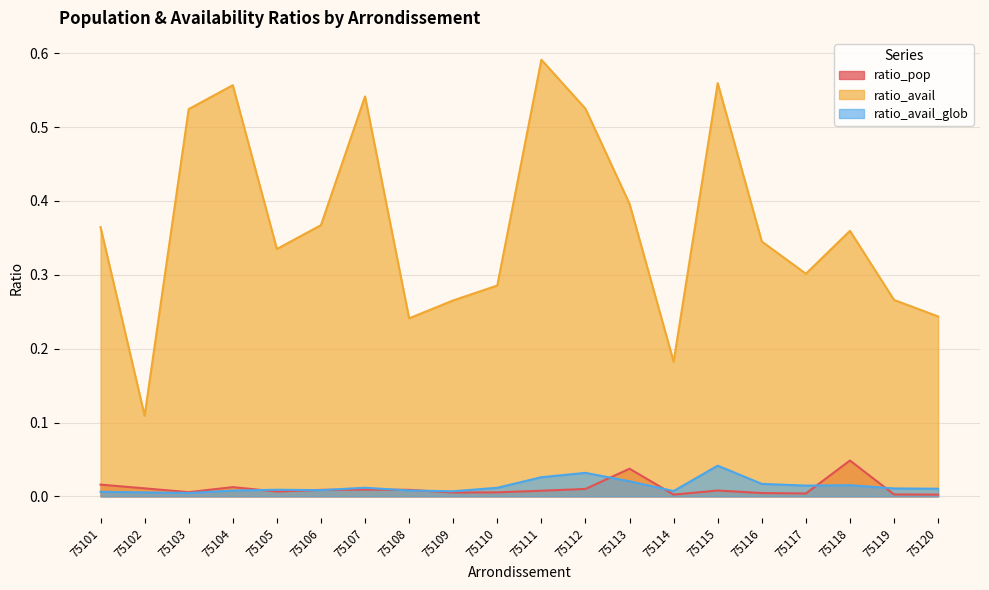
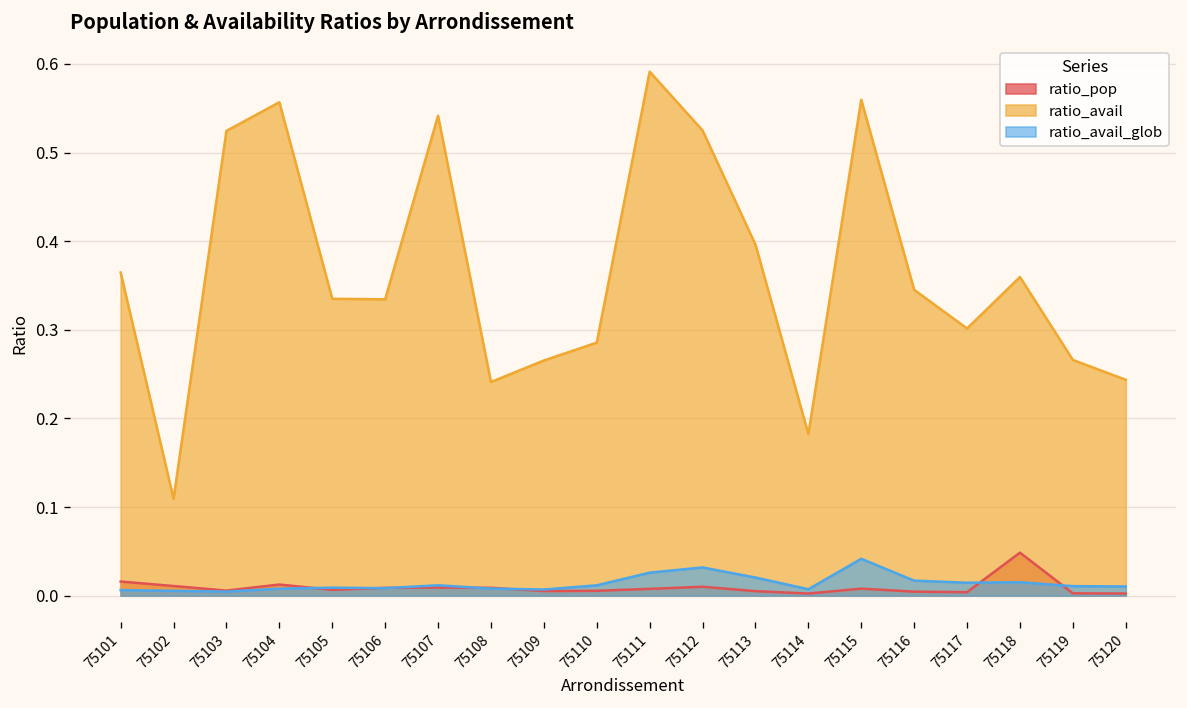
  {
    "ratio_pop": {
      "75101": 0.02,
      "75102": 0.01,
      "75104": 0.01,
      "75110": 0.01,
      "75111": 0.01,
      "75112": 0.01,
-     "75113": 0.04,
+     "75113": 0.01,
      "75114": 0.00,
      "75115": 0.01,
      "75116": 0.00,
      "75117": 0.00,
      "75118": 0.05,
      "75119": 0.00,
      "75120": 0.00
    },
    "ratio_avail": {
      "75101": 0.36,
      "75102": 0.11,
      "75103": 0.52,
      "75104": 0.56,
      "75105": 0.33,
-     "75106": 0.37,
+     "75106": 0.33,
      "75107": 0.54,
      "75108": 0.24,
      "75109": 0.27,
      "75110": 0.29,
      "75111": 0.59,
      "75112": 0.52,
      "75113": 0.40,
      "75114": 0.18,
      "75115": 0.56,
      "75116": 0.35,
      "75117": 0.30,
      "75118": 0.36,
      "75119": 0.27,
      "75120": 0.24
    },
    "ratio_avail_glob": {
      "75101": 0.01,
      "75102": 0.01,
      "75104": 0.01,
      "75110": 0.01,
      "75111": 0.03,
      "75112": 0.03,
      "75113": 0.02,
      "75114": 0.01,
      "75115": 0.04,
      "75116": 0.02,
      "75117": 0.01,
      "75118": 0.02,
      "75119": 0.01,
      "75120": 0.01
    }
  }
